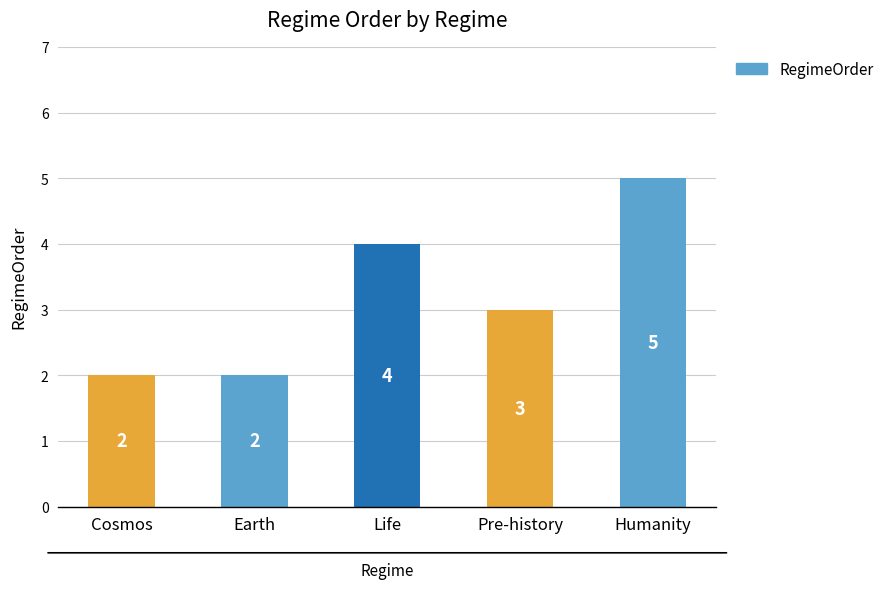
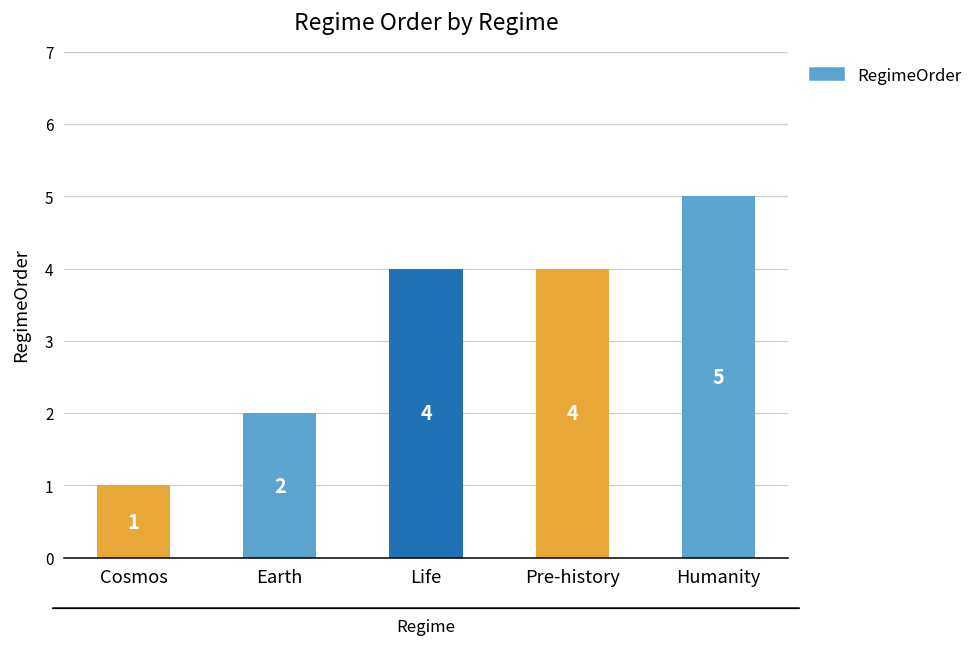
  {
-   "Cosmos": 2,
+   "Cosmos": 1,
    "Earth": 2,
    "Life": 4,
-   "Pre-history": 3,
+   "Pre-history": 4,
    "Humanity": 5
  }
